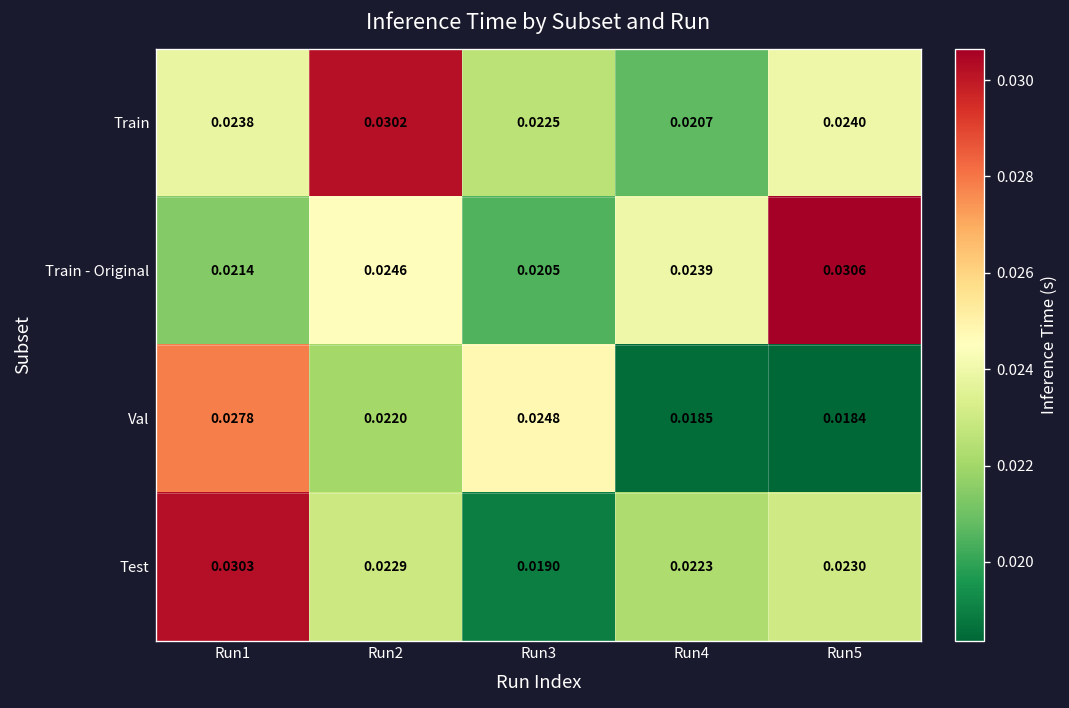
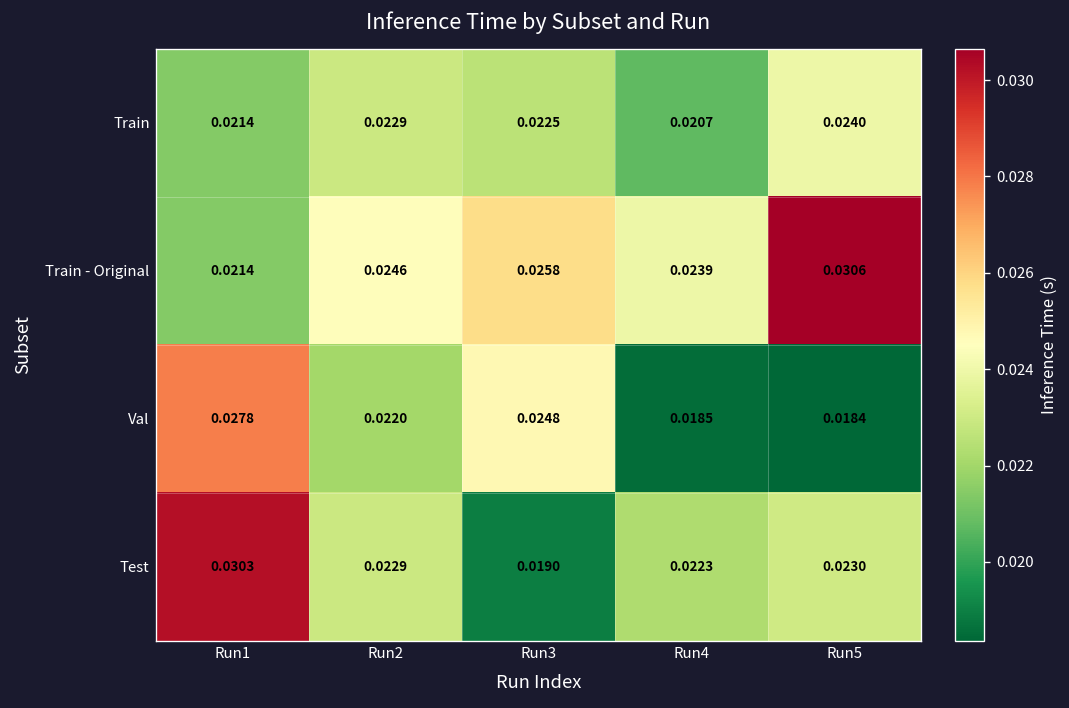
  {
    "Train": {
-     "Run1": 0.0238,
-     "Run2": 0.0302,
+     "Run1": 0.0214,
+     "Run2": 0.0229,
      "Run3": 0.0225,
      "Run4": 0.0207,
      "Run5": 0.0240
    },
    "Train - Original": {
      "Run1": 0.0214,
      "Run2": 0.0246,
-     "Run3": 0.0205,
+     "Run3": 0.0258,
      "Run4": 0.0239,
      "Run5": 0.0306
    },
    "Val": {
      "Run1": 0.0278,
      "Run2": 0.0220,
      "Run3": 0.0248,
      "Run4": 0.0185,
      "Run5": 0.0184
    },
    "Test": {
      "Run1": 0.0303,
      "Run2": 0.0229,
      "Run3": 0.0190,
      "Run4": 0.0223,
      "Run5": 0.0230
    }
  }
